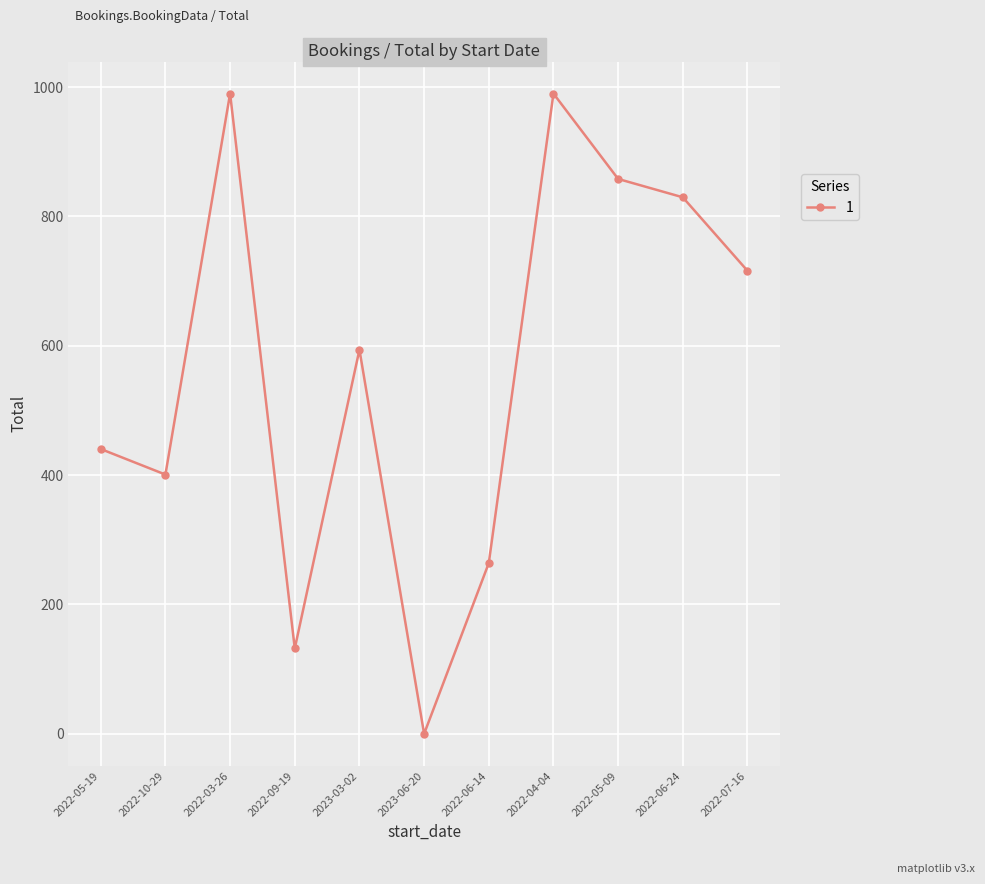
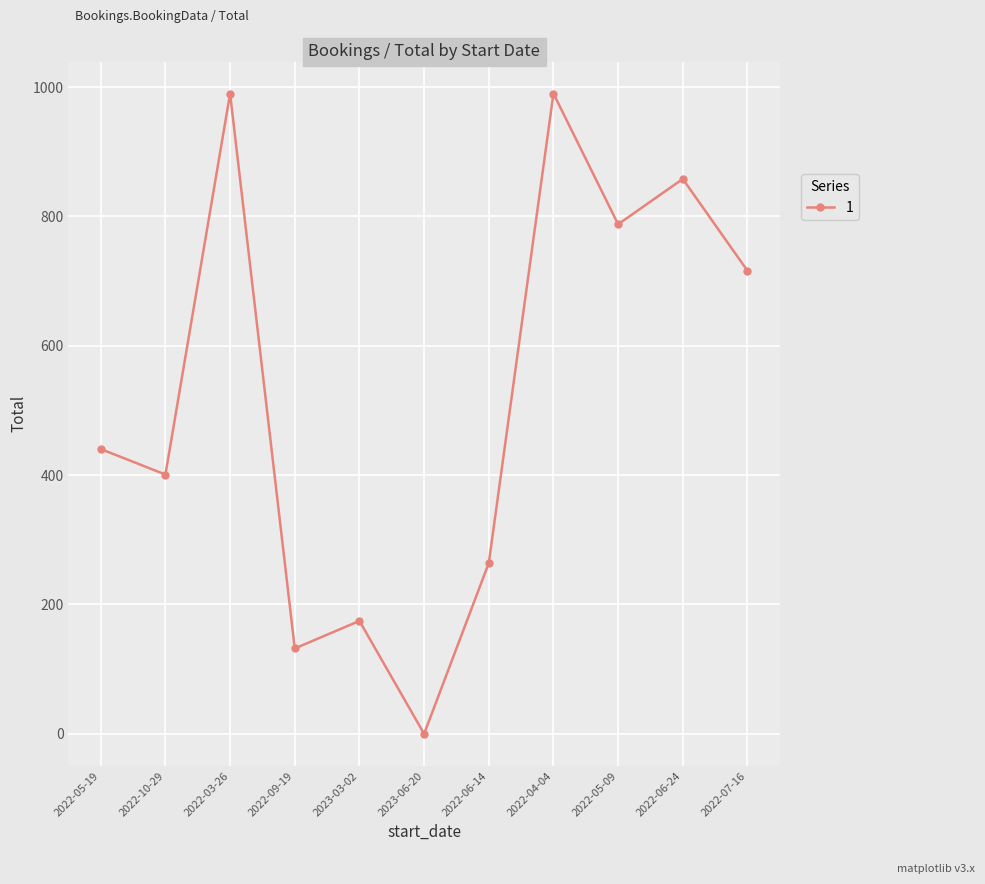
  {
    "2022-05-19": 440,
    "2022-10-29": 400,
    "2022-03-26": 990,
    "2022-09-19": 130,
-   "2023-03-02": 590,
+   "2023-03-02": 170,
    "2023-06-20": 0,
    "2022-06-14": 260,
    "2022-04-04": 990,
-   "2022-05-09": 860,
-   "2022-06-24": 830,
+   "2022-05-09": 790,
+   "2022-06-24": 860,
    "2022-07-16": 720
  }
